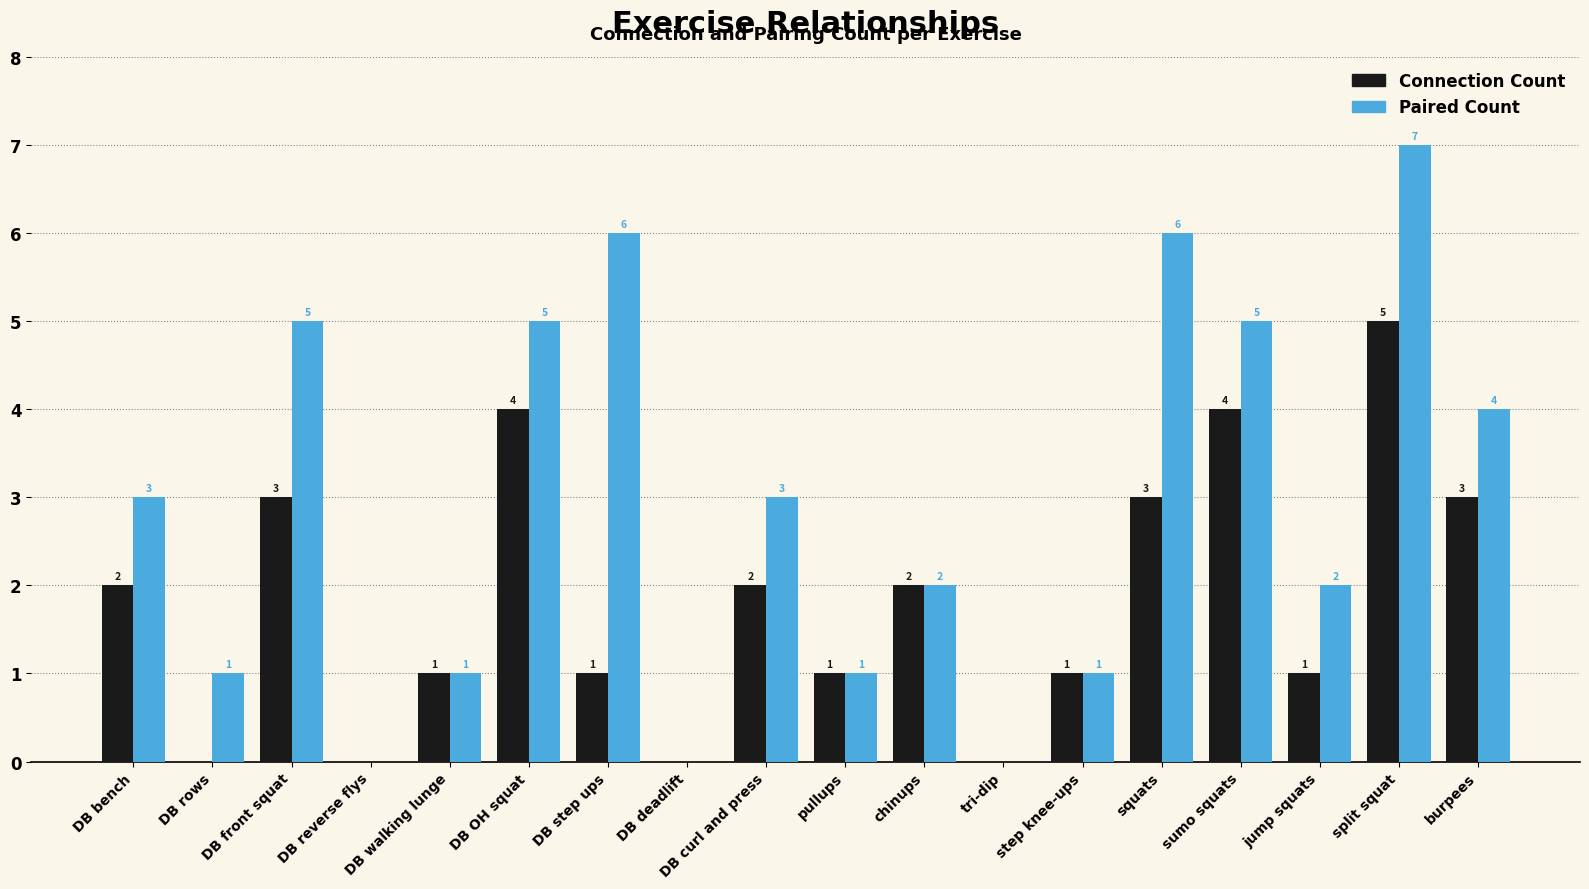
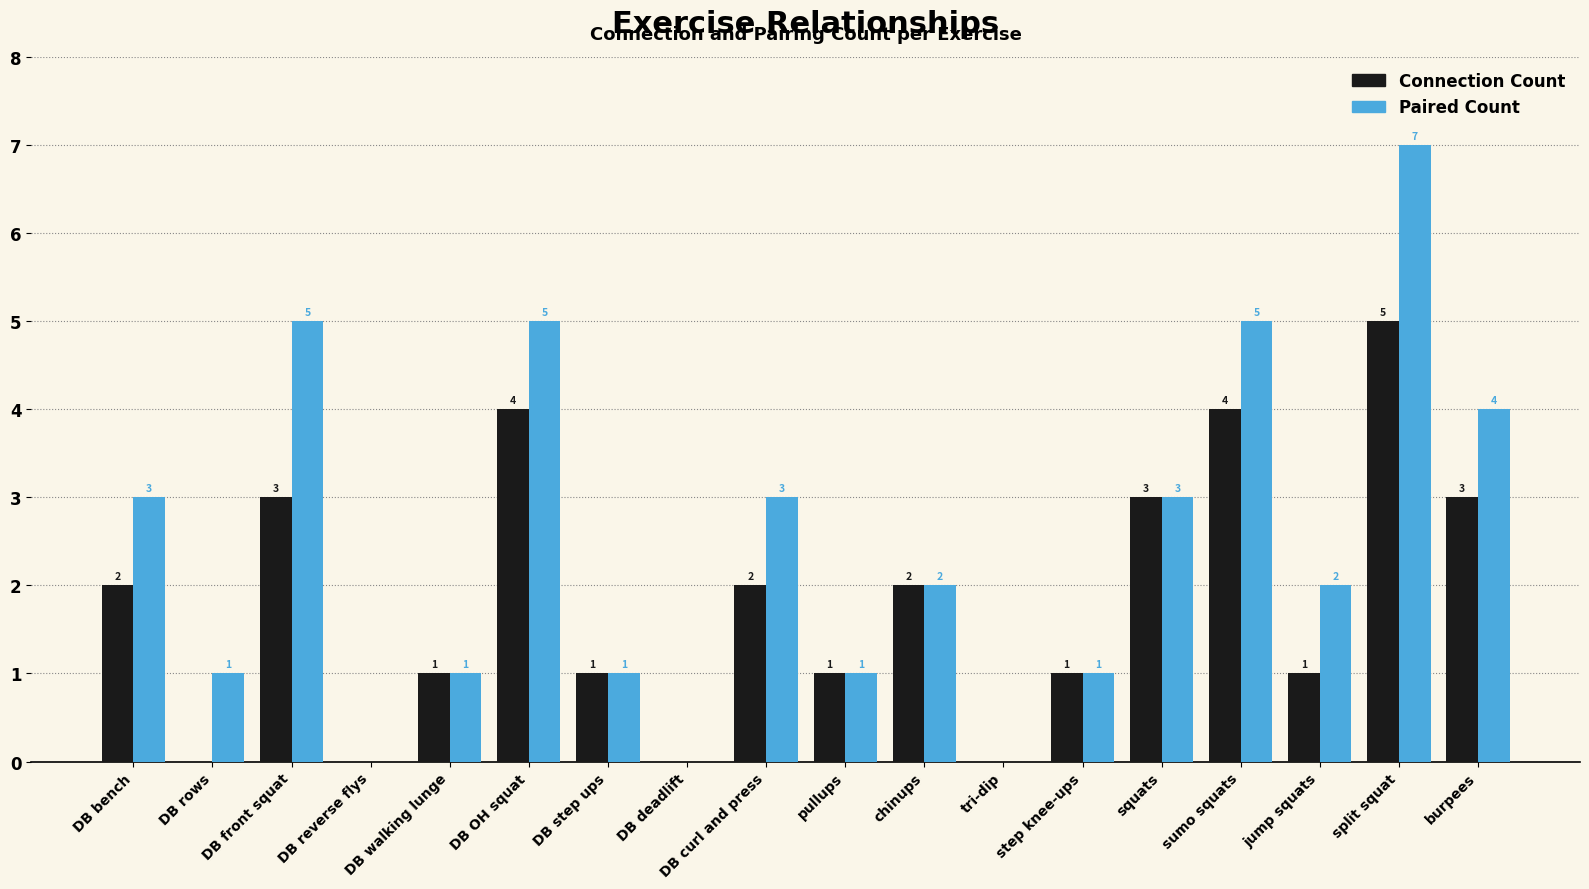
  {
    "Connection Count": {
      "DB bench": 2,
      "DB front squat": 3,
      "DB walking lunge": 1,
      "DB OH squat": 4,
      "DB step ups": 1,
      "DB curl and press": 2,
      "pullups": 1,
      "chinups": 2,
      "step knee-ups": 1,
      "squats": 3,
      "sumo squats": 4,
      "jump squats": 1,
      "split squat": 5,
      "burpees": 3
    },
    "Paired Count": {
      "DB bench": 3,
      "DB rows": 1,
      "DB front squat": 5,
      "DB walking lunge": 1,
      "DB OH squat": 5,
-     "DB step ups": 6,
+     "DB step ups": 1,
      "DB curl and press": 3,
      "pullups": 1,
      "chinups": 2,
      "step knee-ups": 1,
-     "squats": 6,
+     "squats": 3,
      "sumo squats": 5,
      "jump squats": 2,
      "split squat": 7,
      "burpees": 4
    }
  }
